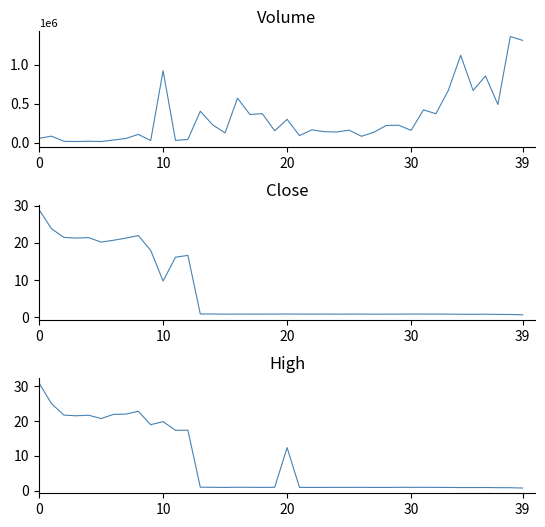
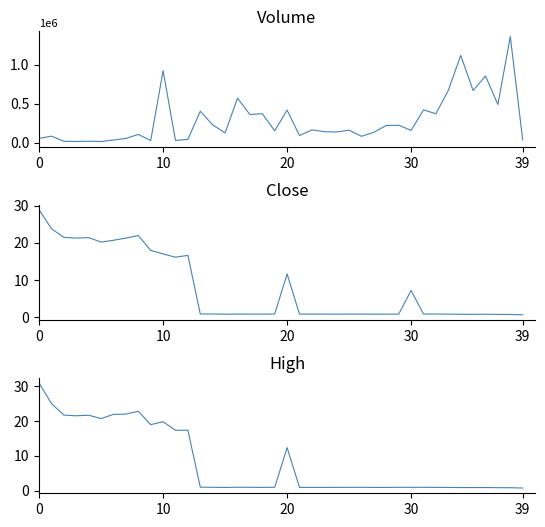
  {
    "Volume": {
      "0": 100000,
      "10": 900000,
-     "20": 300000,
+     "20": 400000,
      "30": 200000,
-     "39": 1300000
+     "39": 0
    },
    "Close": {
      "0": 29,
-     "10": 10,
-     "20": 1,
-     "30": 1,
+     "10": 17,
+     "20": 12,
+     "30": 7,
      "39": 1
    },
    "High": {
      "0": 31,
      "10": 20,
      "20": 12,
      "30": 1,
      "39": 1
    }
  }
